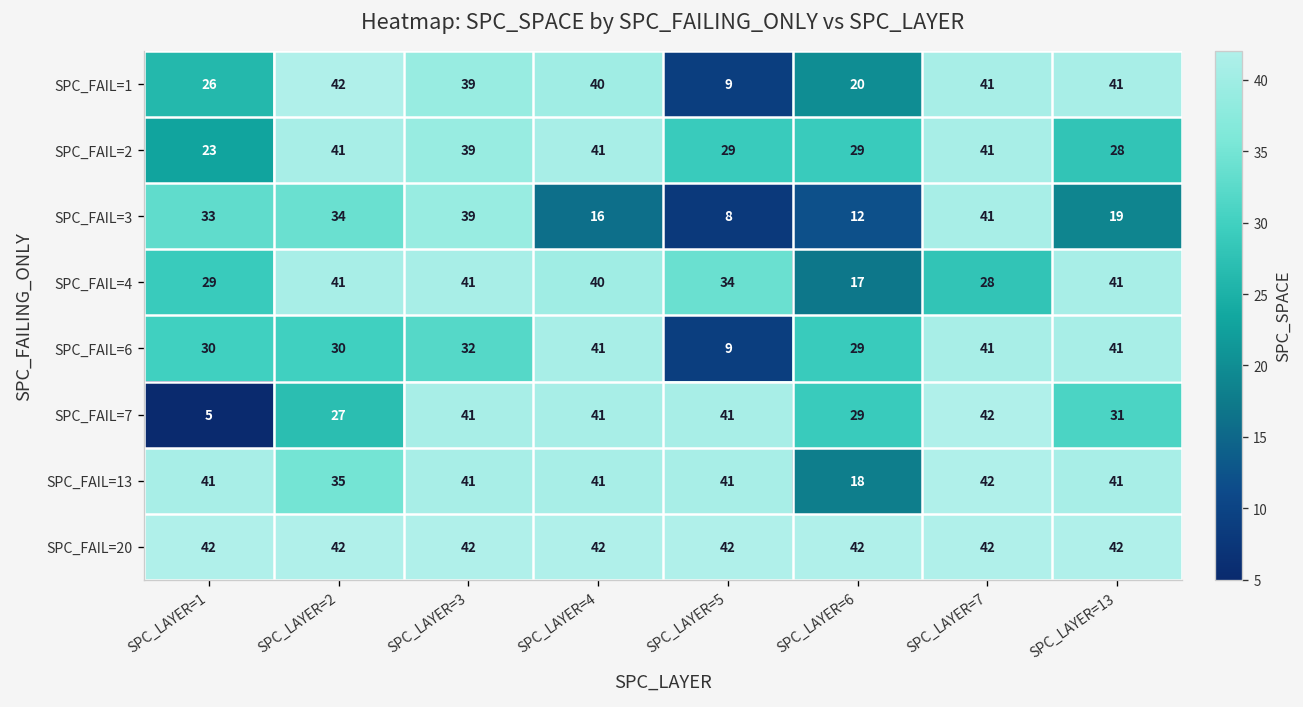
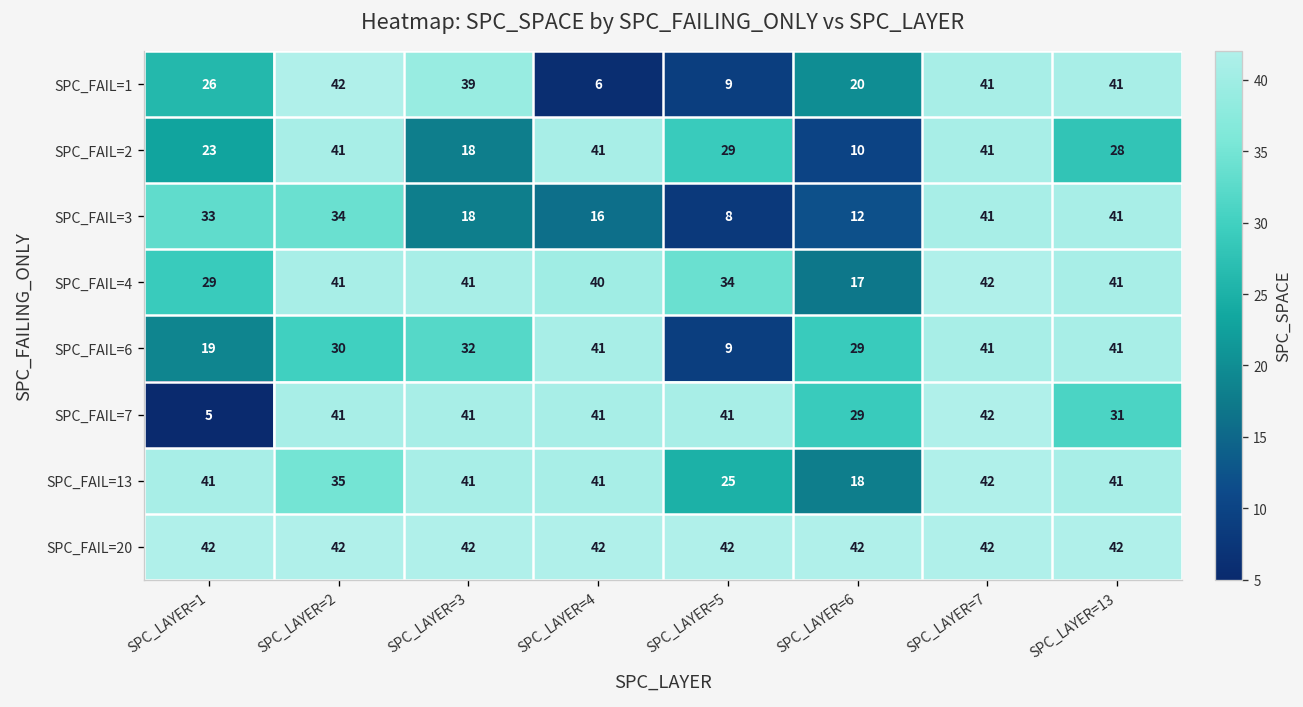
  {
    "SPC_FAIL=1": {
      "SPC_LAYER=1": 26,
      "SPC_LAYER=2": 42,
      "SPC_LAYER=3": 39,
-     "SPC_LAYER=4": 40,
+     "SPC_LAYER=4": 6,
      "SPC_LAYER=5": 9,
      "SPC_LAYER=6": 20,
      "SPC_LAYER=7": 41,
      "SPC_LAYER=13": 41
    },
    "SPC_FAIL=2": {
      "SPC_LAYER=1": 23,
      "SPC_LAYER=2": 41,
-     "SPC_LAYER=3": 39,
+     "SPC_LAYER=3": 18,
      "SPC_LAYER=4": 41,
      "SPC_LAYER=5": 29,
-     "SPC_LAYER=6": 29,
+     "SPC_LAYER=6": 10,
      "SPC_LAYER=7": 41,
      "SPC_LAYER=13": 28
    },
    "SPC_FAIL=3": {
      "SPC_LAYER=1": 33,
      "SPC_LAYER=2": 34,
-     "SPC_LAYER=3": 39,
+     "SPC_LAYER=3": 18,
      "SPC_LAYER=4": 16,
      "SPC_LAYER=5": 8,
      "SPC_LAYER=6": 12,
      "SPC_LAYER=7": 41,
-     "SPC_LAYER=13": 19
+     "SPC_LAYER=13": 41
    },
    "SPC_FAIL=4": {
      "SPC_LAYER=1": 29,
      "SPC_LAYER=2": 41,
      "SPC_LAYER=3": 41,
      "SPC_LAYER=4": 40,
      "SPC_LAYER=5": 34,
      "SPC_LAYER=6": 17,
-     "SPC_LAYER=7": 28,
+     "SPC_LAYER=7": 42,
      "SPC_LAYER=13": 41
    },
    "SPC_FAIL=6": {
-     "SPC_LAYER=1": 30,
+     "SPC_LAYER=1": 19,
      "SPC_LAYER=2": 30,
      "SPC_LAYER=3": 32,
      "SPC_LAYER=4": 41,
      "SPC_LAYER=5": 9,
      "SPC_LAYER=6": 29,
      "SPC_LAYER=7": 41,
      "SPC_LAYER=13": 41
    },
    "SPC_FAIL=7": {
      "SPC_LAYER=1": 5,
-     "SPC_LAYER=2": 27,
+     "SPC_LAYER=2": 41,
      "SPC_LAYER=3": 41,
      "SPC_LAYER=4": 41,
      "SPC_LAYER=5": 41,
      "SPC_LAYER=6": 29,
      "SPC_LAYER=7": 42,
      "SPC_LAYER=13": 31
    },
    "SPC_FAIL=13": {
      "SPC_LAYER=1": 41,
      "SPC_LAYER=2": 35,
      "SPC_LAYER=3": 41,
      "SPC_LAYER=4": 41,
-     "SPC_LAYER=5": 41,
+     "SPC_LAYER=5": 25,
      "SPC_LAYER=6": 18,
      "SPC_LAYER=7": 42,
      "SPC_LAYER=13": 41
    },
    "SPC_FAIL=20": {
      "SPC_LAYER=1": 42,
      "SPC_LAYER=2": 42,
      "SPC_LAYER=3": 42,
      "SPC_LAYER=4": 42,
      "SPC_LAYER=5": 42,
      "SPC_LAYER=6": 42,
      "SPC_LAYER=7": 42,
      "SPC_LAYER=13": 42
    }
  }
